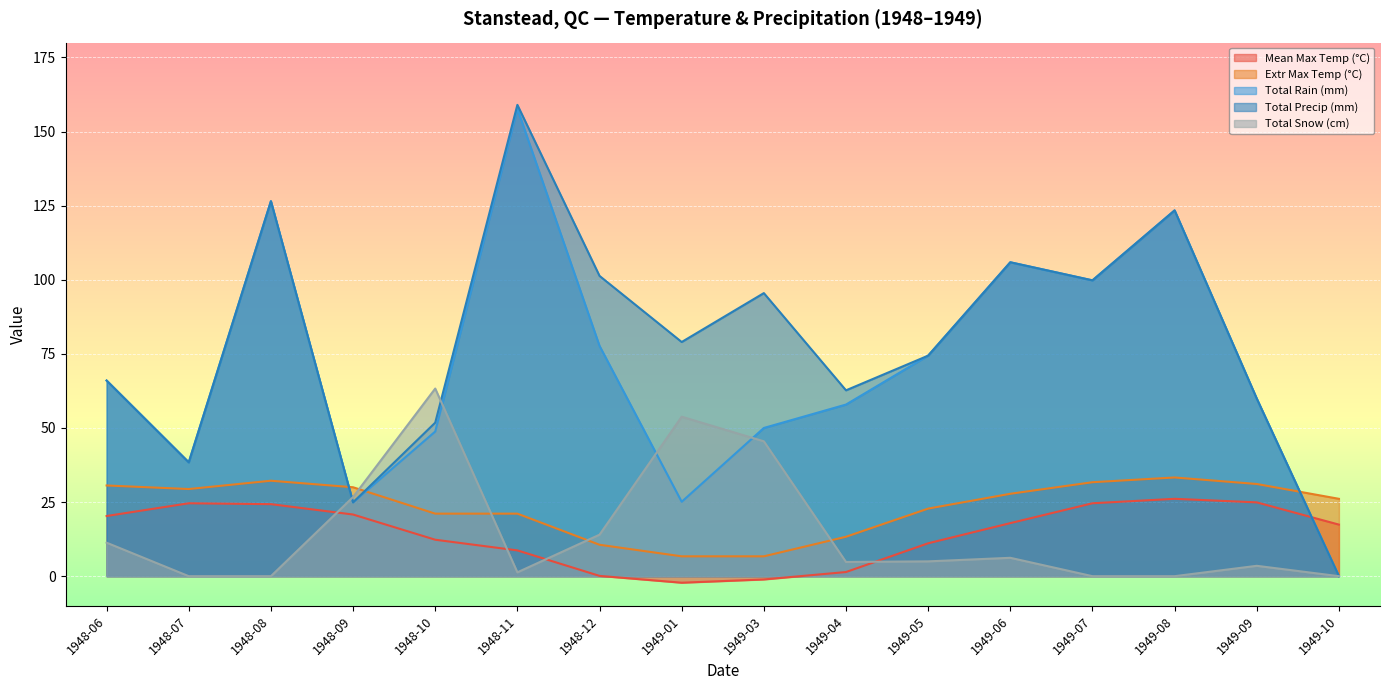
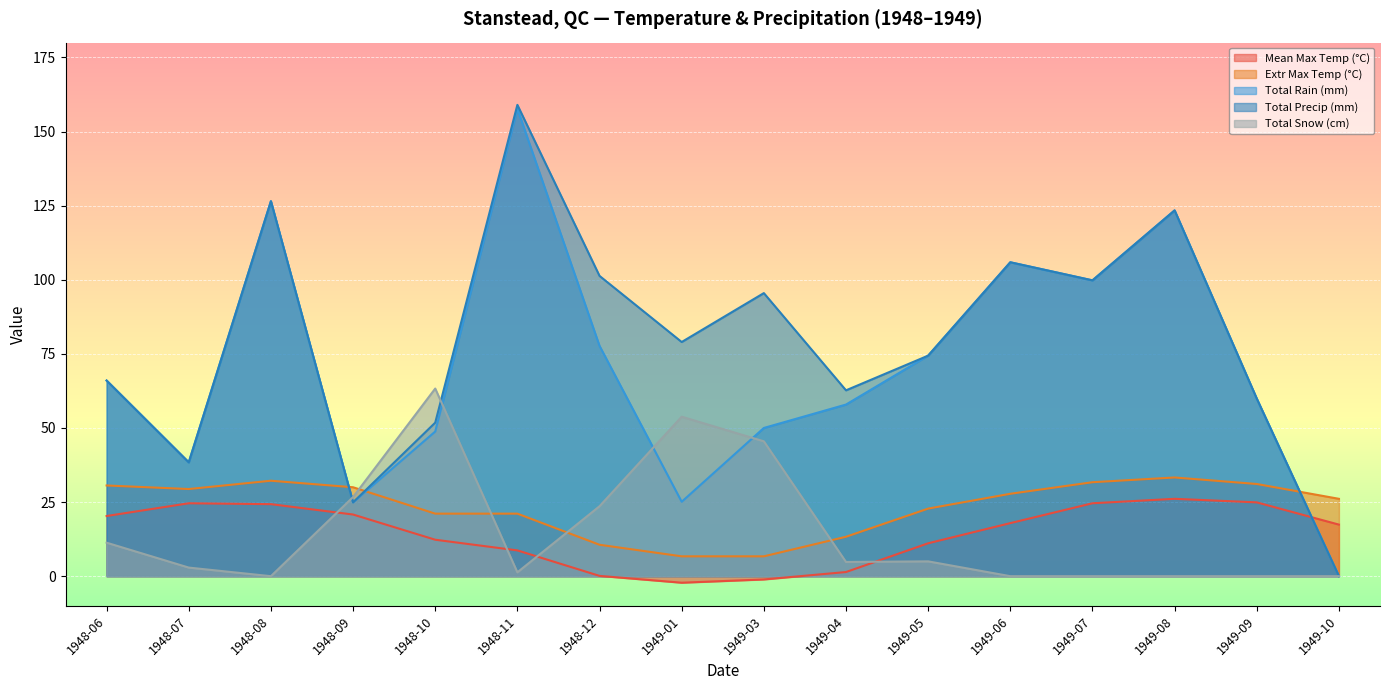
  {
    "Total Snow (cm)": {
      "1948-06": 11,
-     "1948-07": 0,
+     "1948-07": 3,
      "1948-08": 0,
      "1948-09": 27,
      "1948-10": 63,
      "1948-11": 1,
-     "1948-12": 14,
+     "1948-12": 24,
      "1949-01": 54,
      "1949-03": 46,
      "1949-04": 5,
      "1949-05": 5,
-     "1949-06": 6,
+     "1949-06": 0,
      "1949-07": 0,
      "1949-08": 0,
-     "1949-09": 4
+     "1949-09": 0
    }
  }
